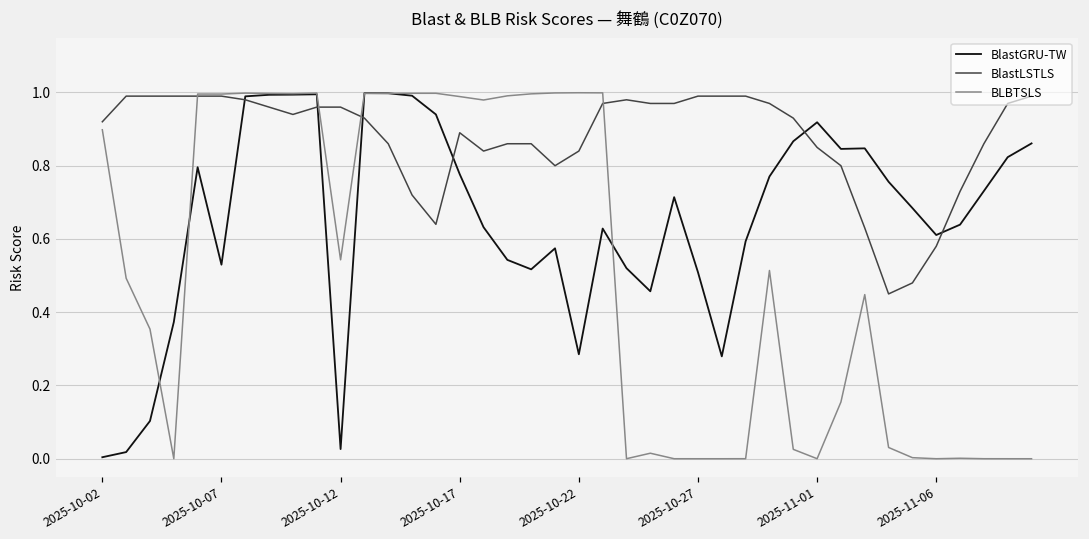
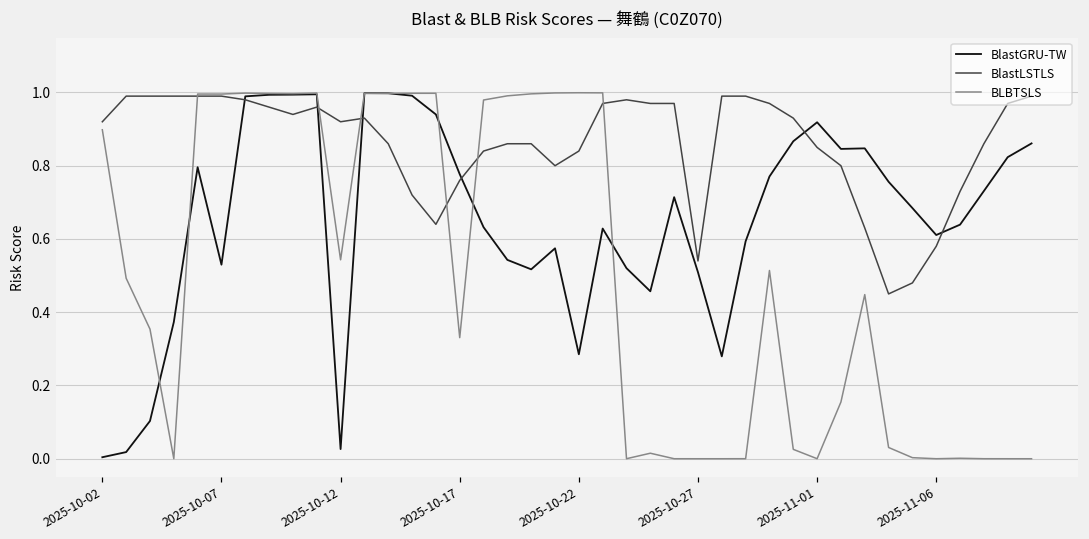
  {
    "BlastGRU-TW": {
      "2025-10-02": 0.00,
      "2025-10-07": 0.53,
      "2025-10-12": 0.03,
      "2025-10-17": 0.78,
      "2025-10-22": 0.29,
      "2025-10-27": 0.51,
      "2025-11-01": 0.92,
      "2025-11-06": 0.61
    },
    "BlastLSTLS": {
      "2025-10-02": 0.92,
-     "2025-10-12": 0.96,
-     "2025-10-17": 0.89,
+     "2025-10-12": 0.92,
+     "2025-10-17": 0.76,
      "2025-10-22": 0.84,
-     "2025-10-27": 0.99,
+     "2025-10-27": 0.54,
      "2025-11-01": 0.85,
      "2025-11-06": 0.58
    },
    "BLBTSLS": {
      "2025-10-02": 0.90,
      "2025-10-12": 0.54,
-     "2025-10-17": 0.99,
+     "2025-10-17": 0.33,
      "2025-10-22": 1.00,
      "2025-10-27": 0.00,
      "2025-11-01": 0.00,
      "2025-11-06": 0.00
    }
  }
